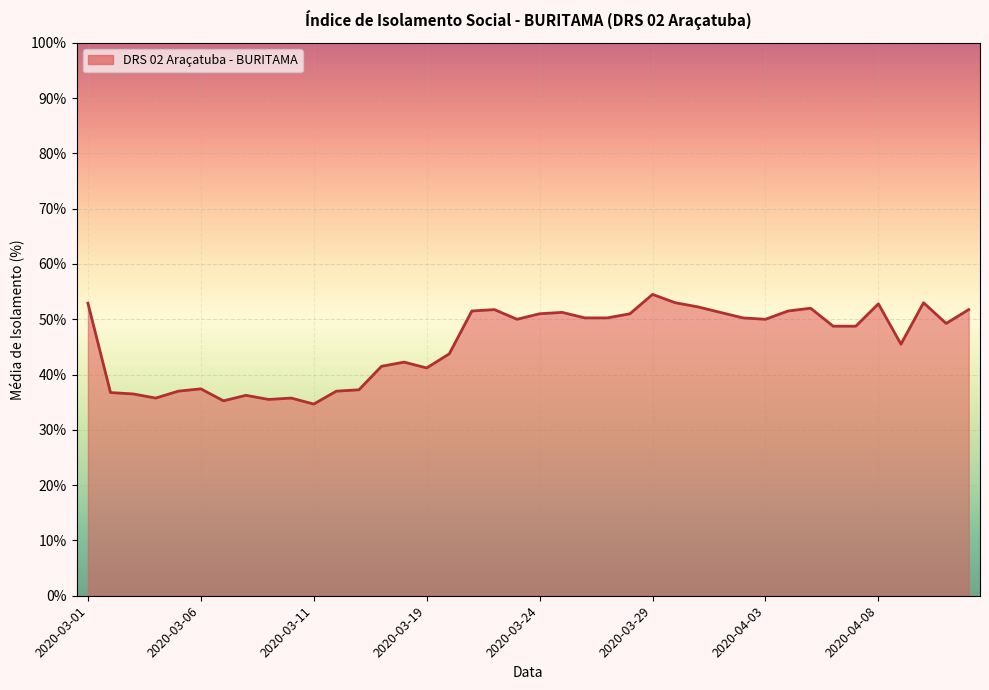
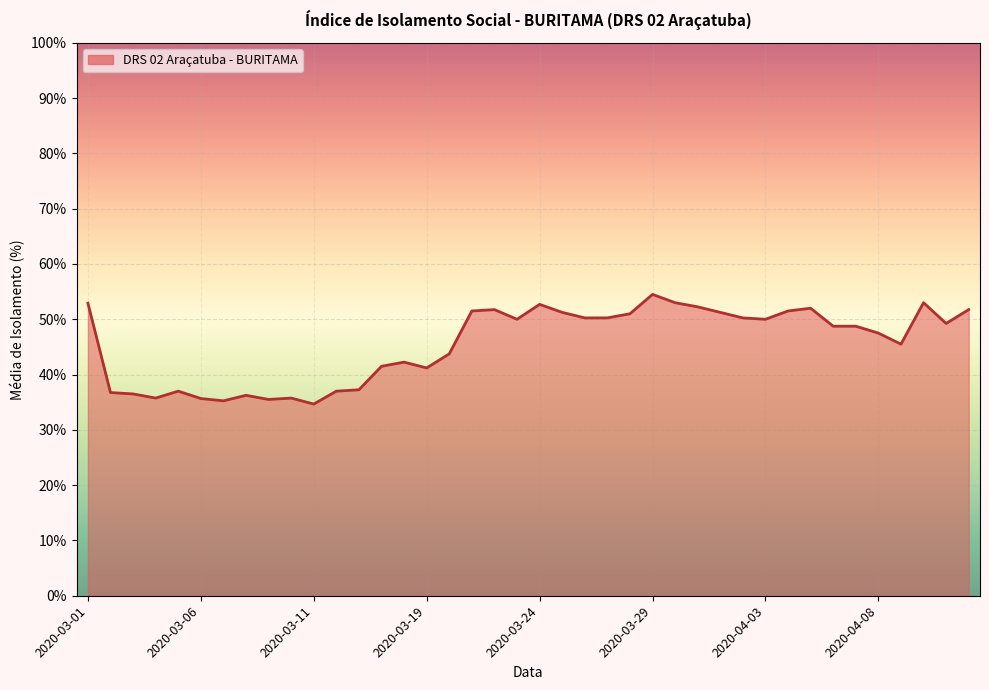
  {
    "2020-03-01": "53%",
-   "2020-03-06": "37%",
+   "2020-03-06": "36%",
    "2020-03-11": "35%",
    "2020-03-19": "41%",
-   "2020-03-24": "51%",
+   "2020-03-24": "53%",
    "2020-03-29": "55%",
    "2020-04-03": "50%",
-   "2020-04-08": "53%"
+   "2020-04-08": "48%"
  }
